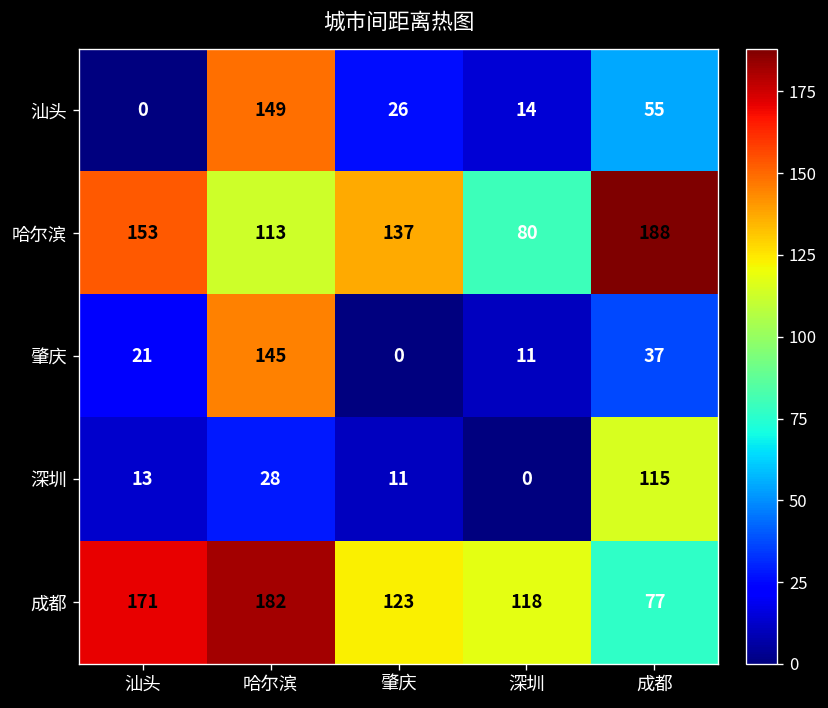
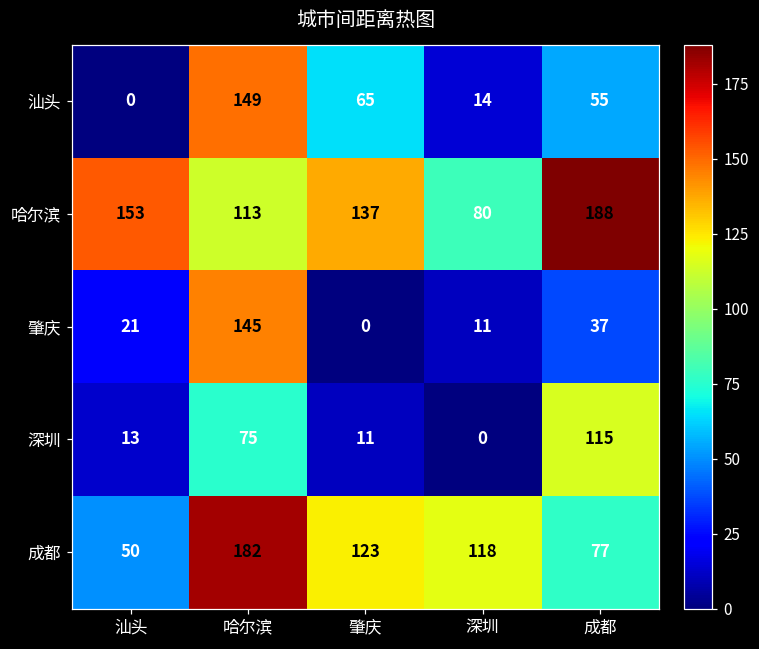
  {
    "汕头": {
      "汕头": 0,
      "哈尔滨": 149,
-     "肇庆": 26,
+     "肇庆": 65,
      "深圳": 14,
      "成都": 55
    },
    "哈尔滨": {
      "汕头": 153,
      "哈尔滨": 113,
      "肇庆": 137,
      "深圳": 80,
      "成都": 188
    },
    "肇庆": {
      "汕头": 21,
      "哈尔滨": 145,
      "肇庆": 0,
      "深圳": 11,
      "成都": 37
    },
    "深圳": {
      "汕头": 13,
-     "哈尔滨": 28,
+     "哈尔滨": 75,
      "肇庆": 11,
      "深圳": 0,
      "成都": 115
    },
    "成都": {
-     "汕头": 171,
+     "汕头": 50,
      "哈尔滨": 182,
      "肇庆": 123,
      "深圳": 118,
      "成都": 77
    }
  }
